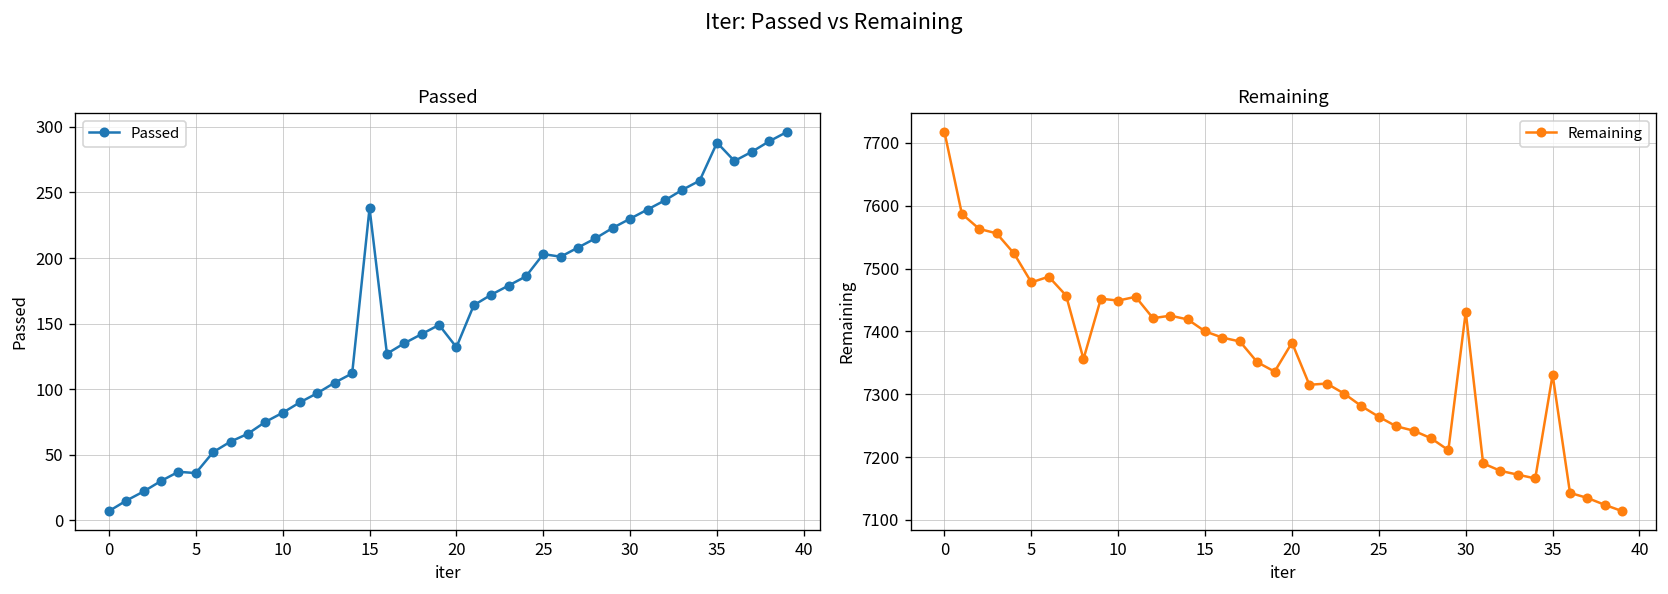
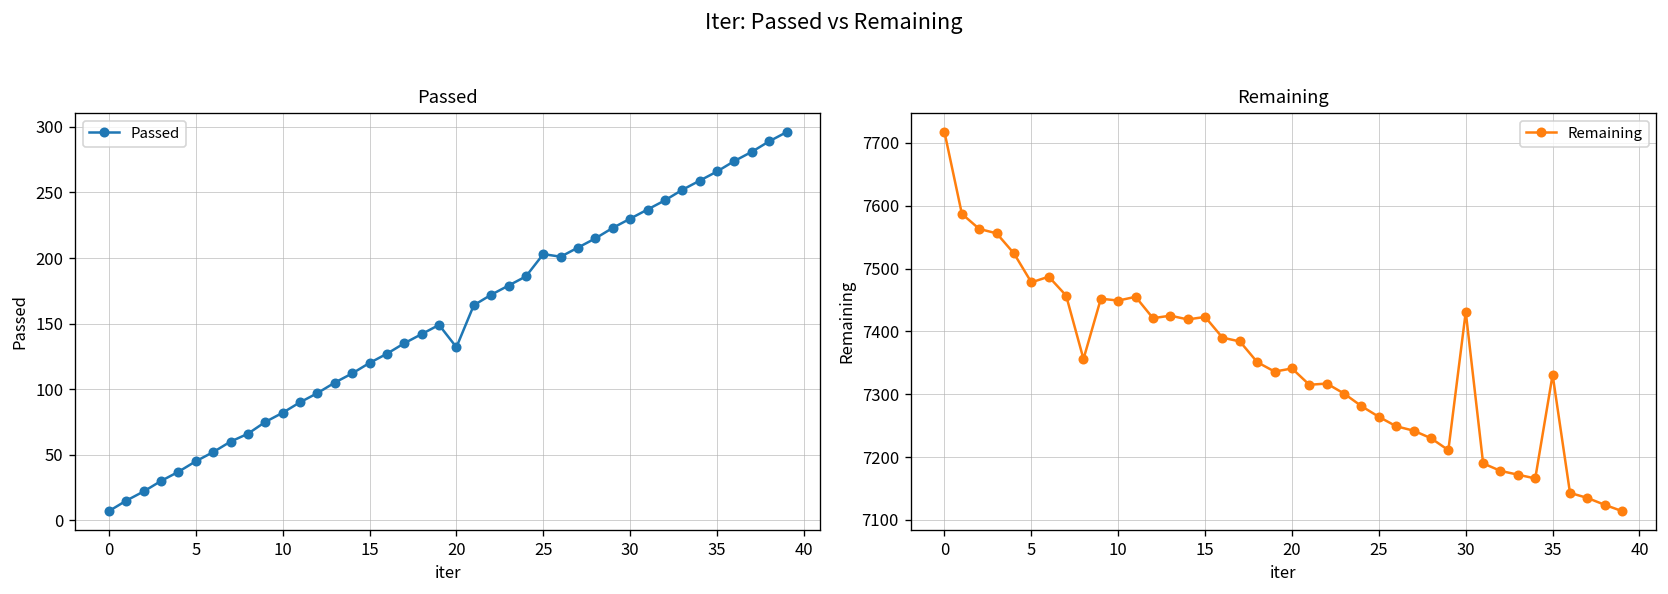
  {
    "Passed": {
      "0": 7,
-     "5": 36,
+     "5": 45,
      "10": 82,
-     "15": 238,
+     "15": 120,
      "20": 132,
      "25": 203,
      "30": 230,
-     "35": 288
+     "35": 266
    },
    "Remaining": {
      "0": 7720,
      "5": 7480,
      "10": 7450,
-     "15": 7400,
-     "20": 7380,
+     "15": 7420,
+     "20": 7340,
      "25": 7260,
      "30": 7430,
      "35": 7330
    }
  }
